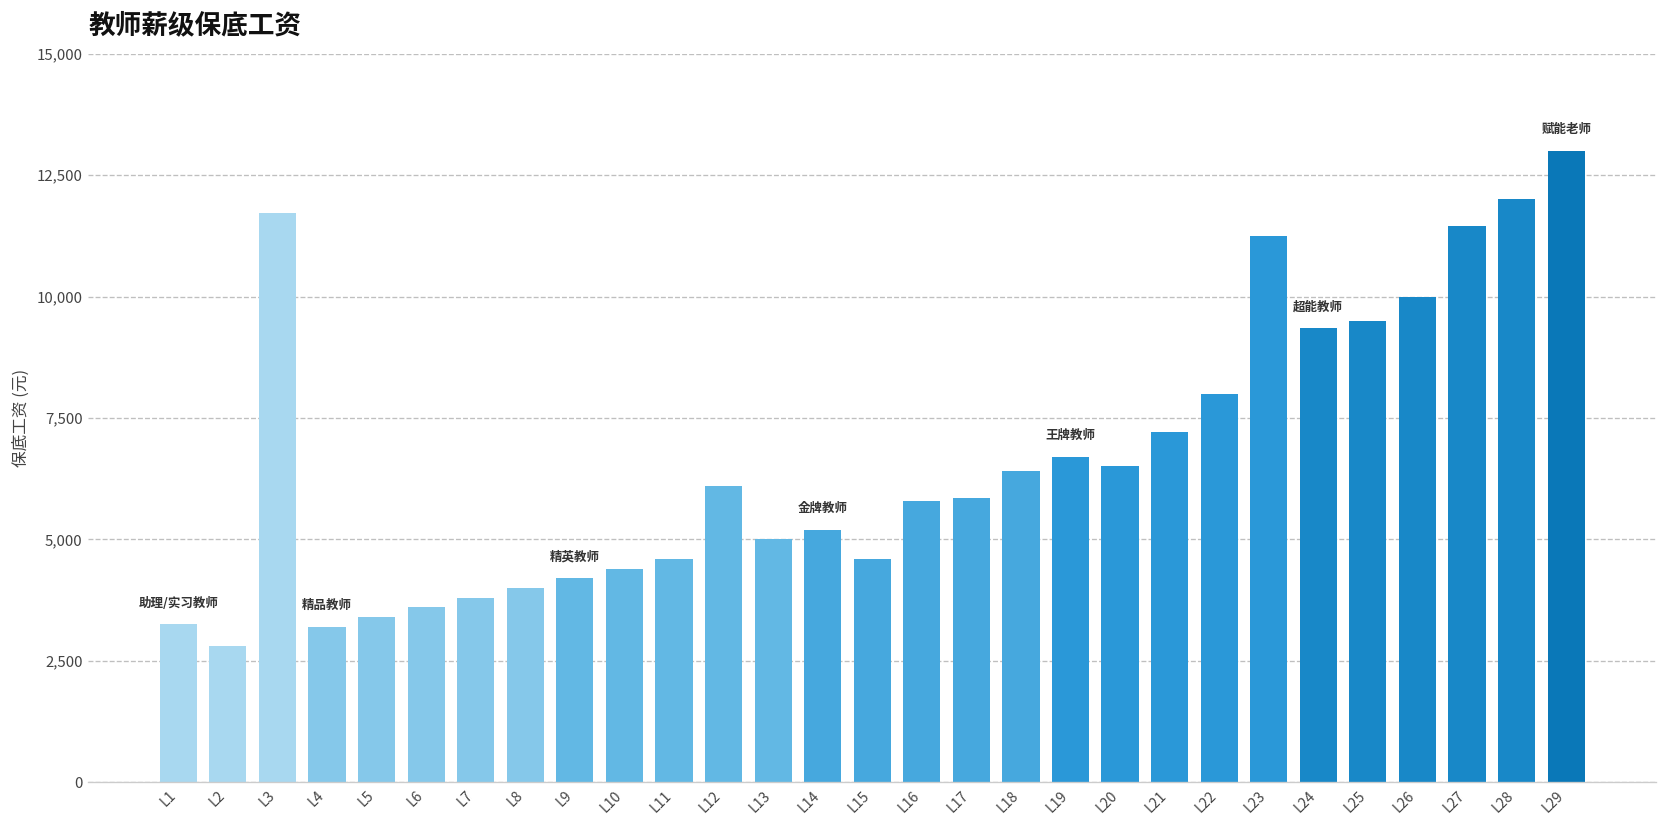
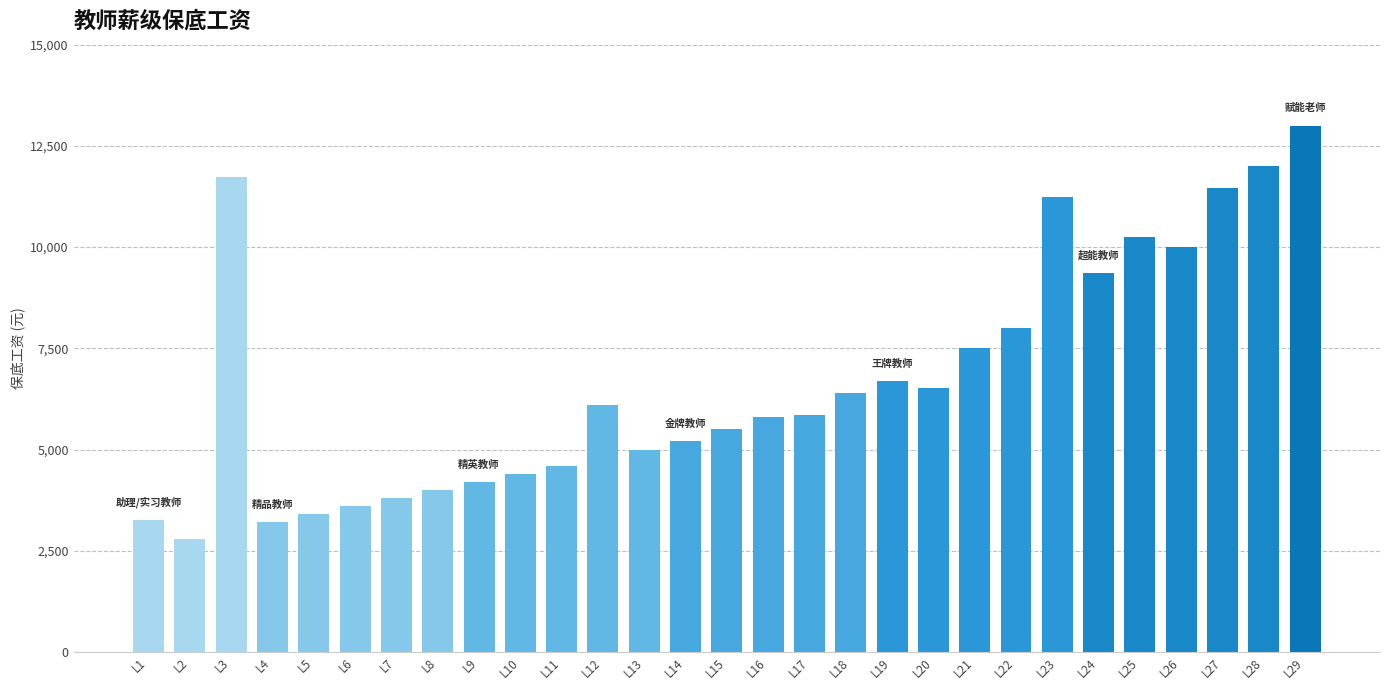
  {
    "L1": "3,300",
    "L2": "2,800",
    "L3": "11,700",
    "L4": "3,200",
    "L5": "3,400",
    "L6": "3,600",
    "L7": "3,800",
    "L8": "4,000",
    "L9": "4,200",
    "L10": "4,400",
    "L11": "4,600",
    "L12": "6,100",
    "L13": "5,000",
    "L14": "5,200",
-   "L15": "4,600",
+   "L15": "5,500",
    "L16": "5,800",
    "L17": "5,900",
    "L18": "6,400",
    "L19": "6,700",
    "L20": "6,500",
-   "L21": "7,200",
+   "L21": "7,500",
    "L22": "8,000",
    "L23": "11,200",
    "L24": "9,400",
-   "L25": "9,500",
+   "L25": "10,300",
    "L26": "10,000",
    "L27": "11,500",
    "L28": "12,000",
    "L29": "13,000"
  }
